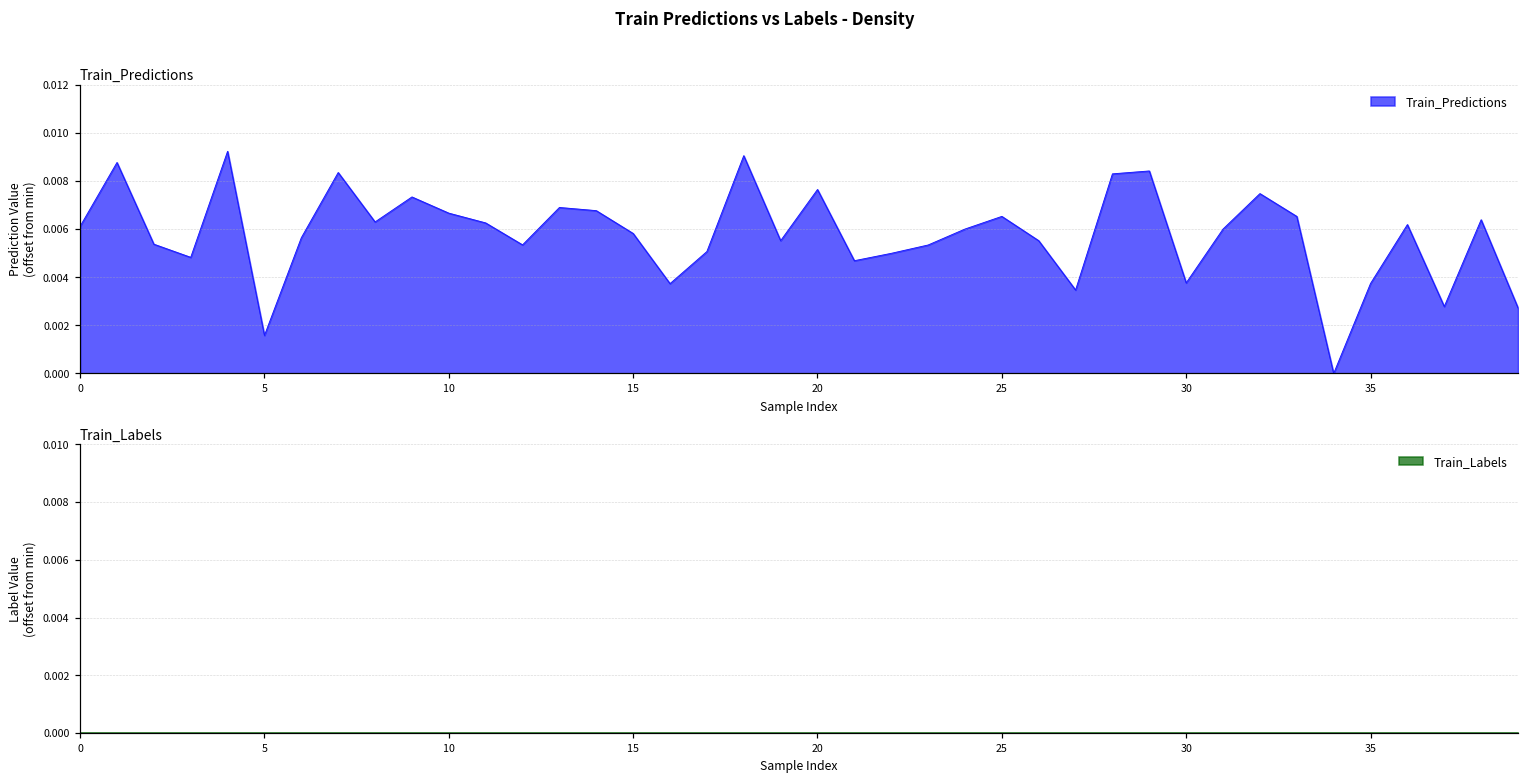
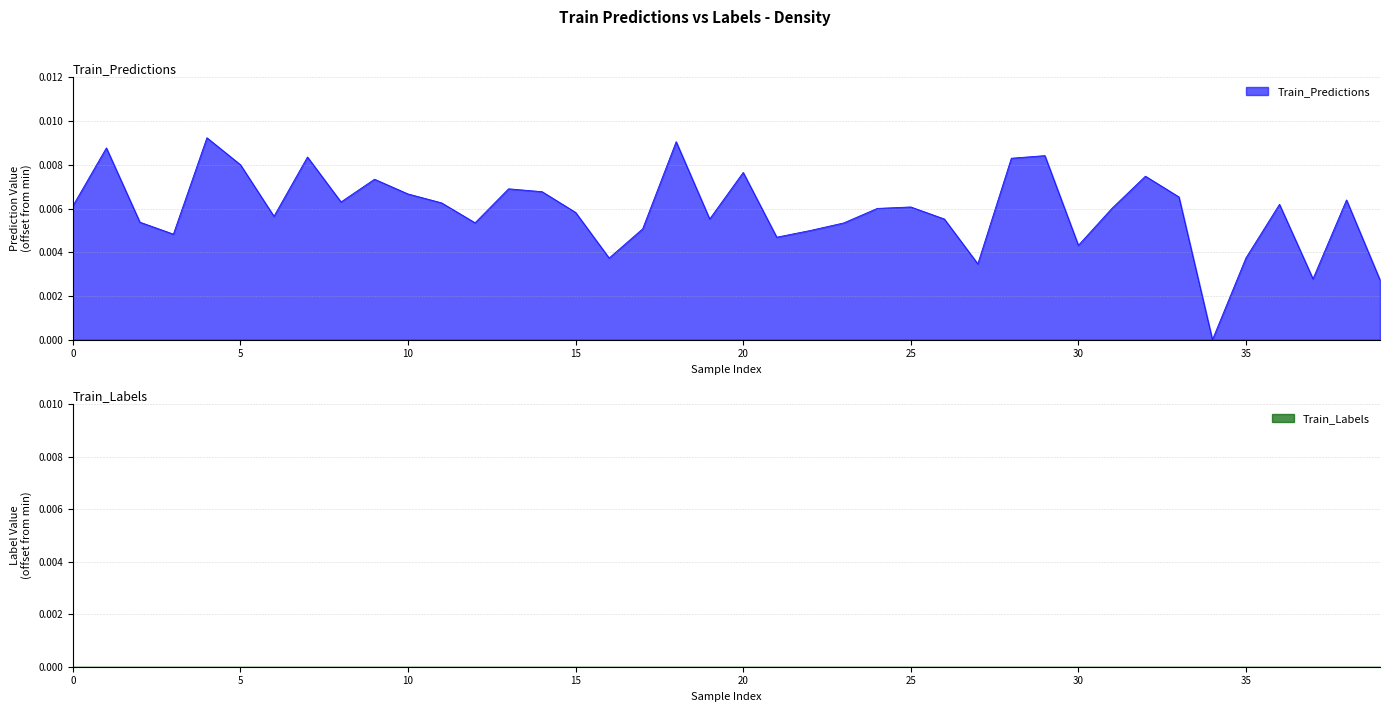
  {
    "Train_Predictions": {
      "0": 0.0061,
-     "5": 0.0016,
+     "5": 0.0080,
      "10": 0.0067,
      "15": 0.0058,
      "20": 0.0077,
-     "25": 0.0065,
-     "30": 0.0038,
+     "25": 0.0061,
+     "30": 0.0043,
      "35": 0.0037
    },
    "Train_Labels": {
      "0": 0.0000,
      "5": 0.0000,
      "10": 0.0000,
      "15": 0.0000,
      "20": 0.0000,
      "25": 0.0000,
      "30": 0.0000,
      "35": 0.0000
    }
  }
